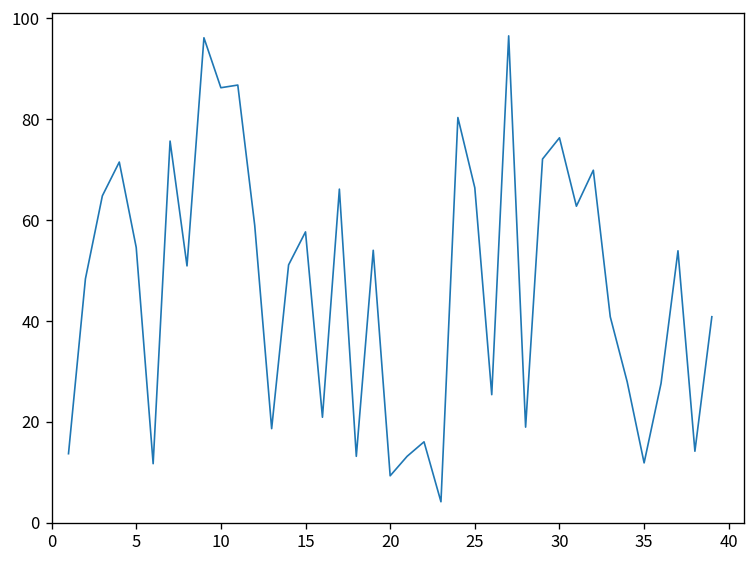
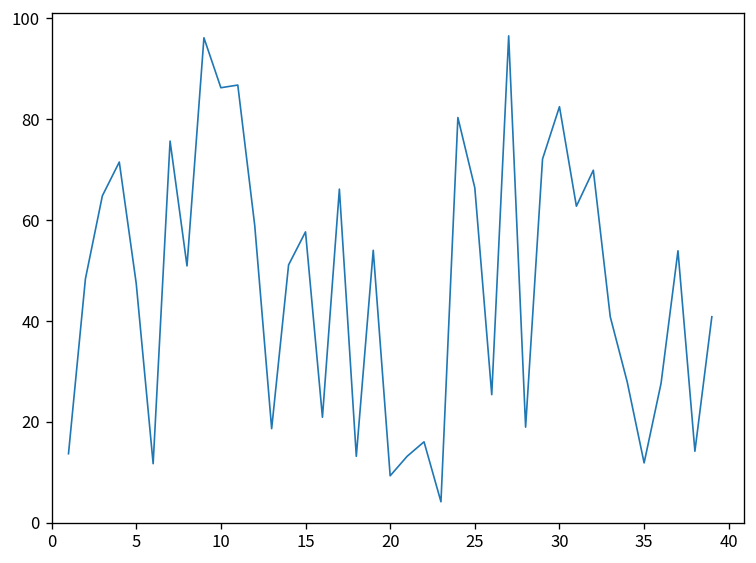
  {
-   "5": 55,
+   "5": 47,
    "10": 86,
    "15": 58,
    "20": 9,
    "25": 66,
-   "30": 76,
+   "30": 82,
    "35": 12
  }
